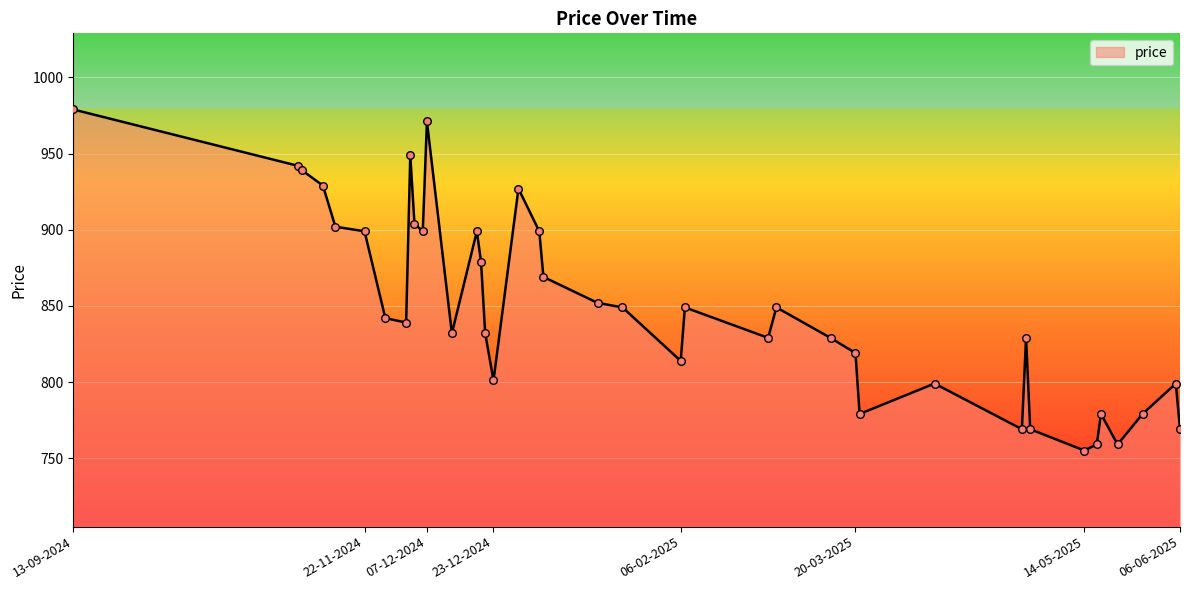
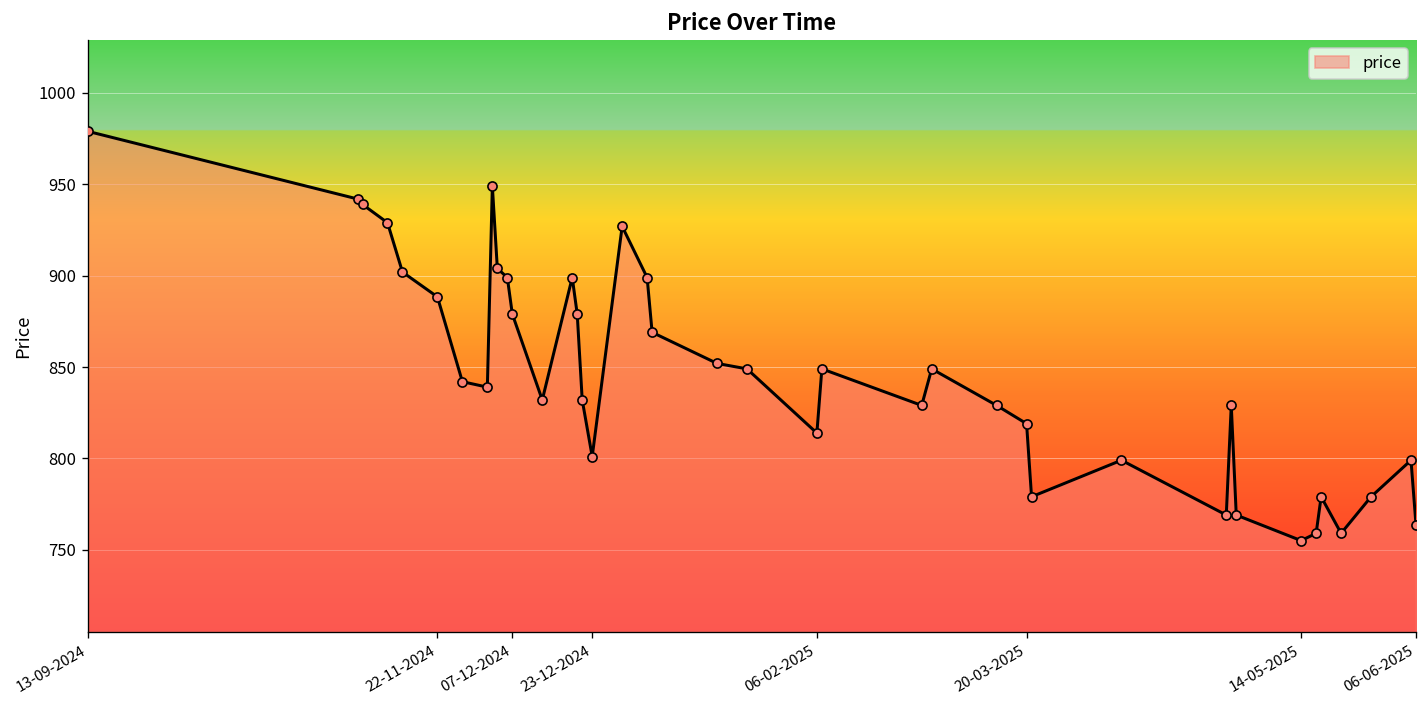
  {
    "13-09-2024": 979,
-   "22-11-2024": 899,
-   "07-12-2024": 971,
+   "22-11-2024": 888,
+   "07-12-2024": 879,
    "23-12-2024": 801,
    "06-02-2025": 814,
    "20-03-2025": 819,
    "14-05-2025": 755,
-   "06-06-2025": 769
+   "06-06-2025": 764
  }
